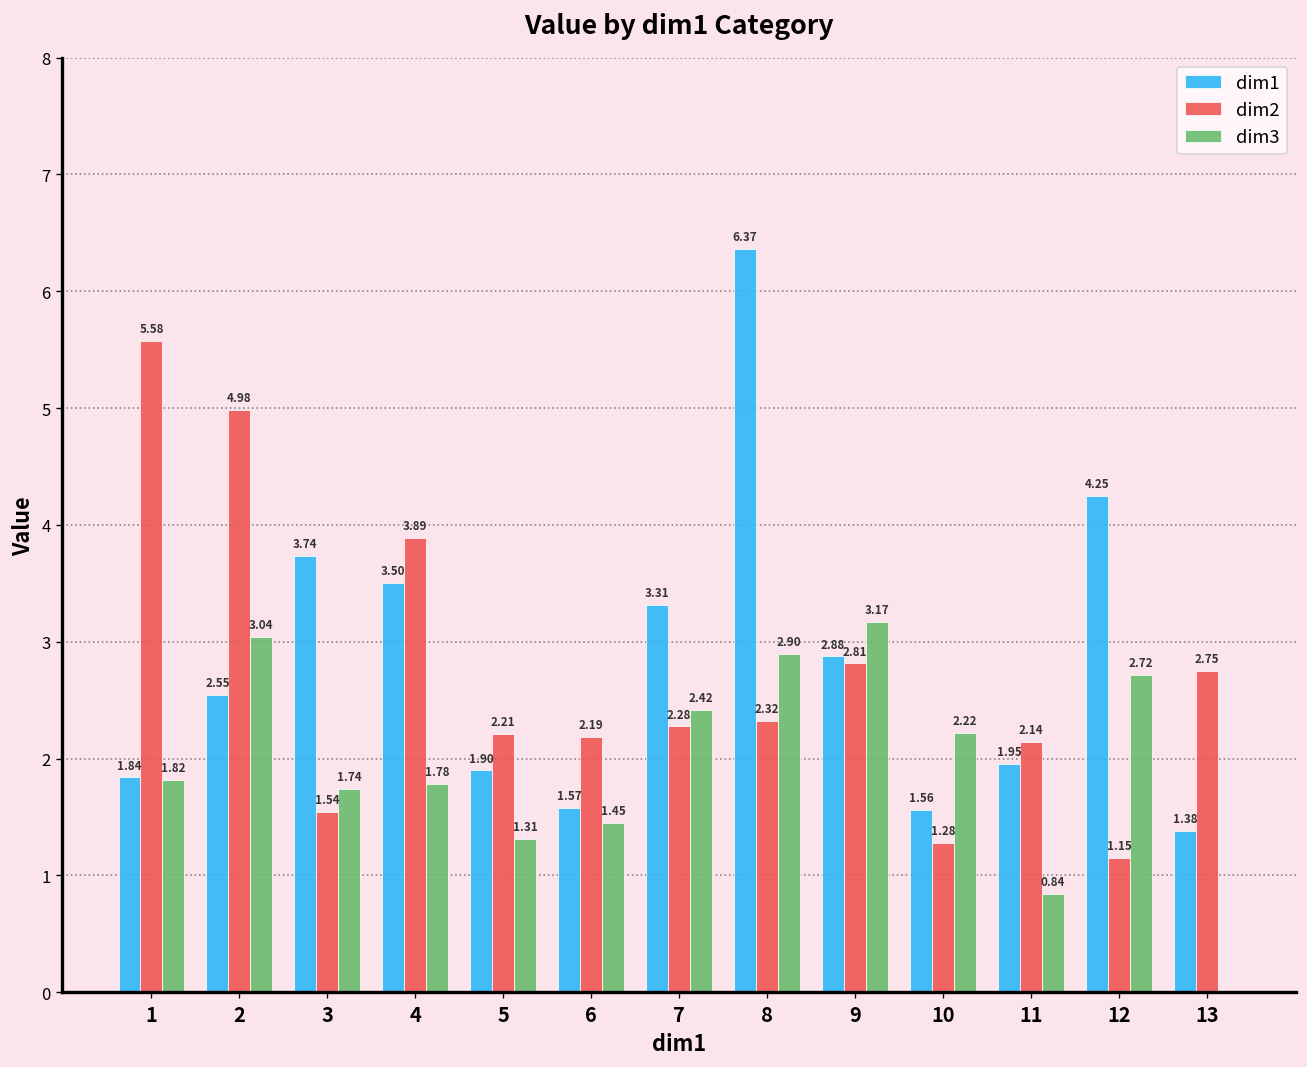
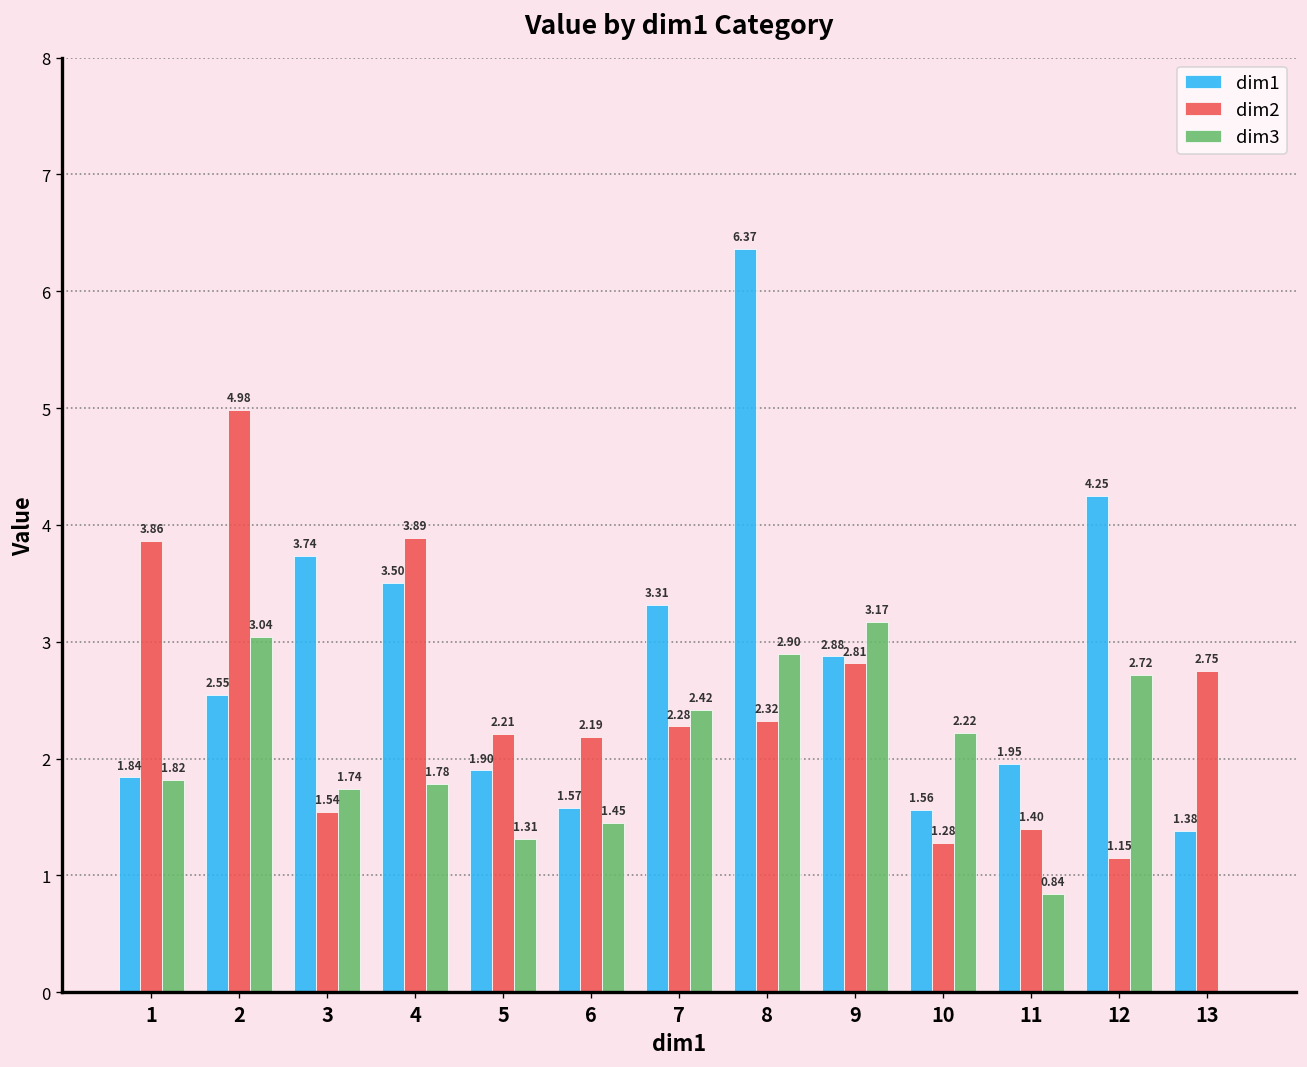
  {
    "dim1": {
      "1": 1.84,
      "2": 2.55,
      "3": 3.74,
      "4": 3.50,
      "5": 1.90,
      "6": 1.57,
      "7": 3.31,
      "8": 6.37,
      "9": 2.88,
      "10": 1.56,
      "11": 1.95,
      "12": 4.25,
      "13": 1.38
    },
    "dim2": {
-     "1": 5.58,
+     "1": 3.86,
      "2": 4.98,
      "3": 1.54,
      "4": 3.89,
      "5": 2.21,
      "6": 2.19,
      "7": 2.28,
      "8": 2.32,
      "9": 2.81,
      "10": 1.28,
-     "11": 2.14,
+     "11": 1.40,
      "12": 1.15,
      "13": 2.75
    },
    "dim3": {
      "1": 1.82,
      "2": 3.04,
      "3": 1.74,
      "4": 1.78,
      "5": 1.31,
      "6": 1.45,
      "7": 2.42,
      "8": 2.90,
      "9": 3.17,
      "10": 2.22,
      "11": 0.84,
      "12": 2.72
    }
  }
